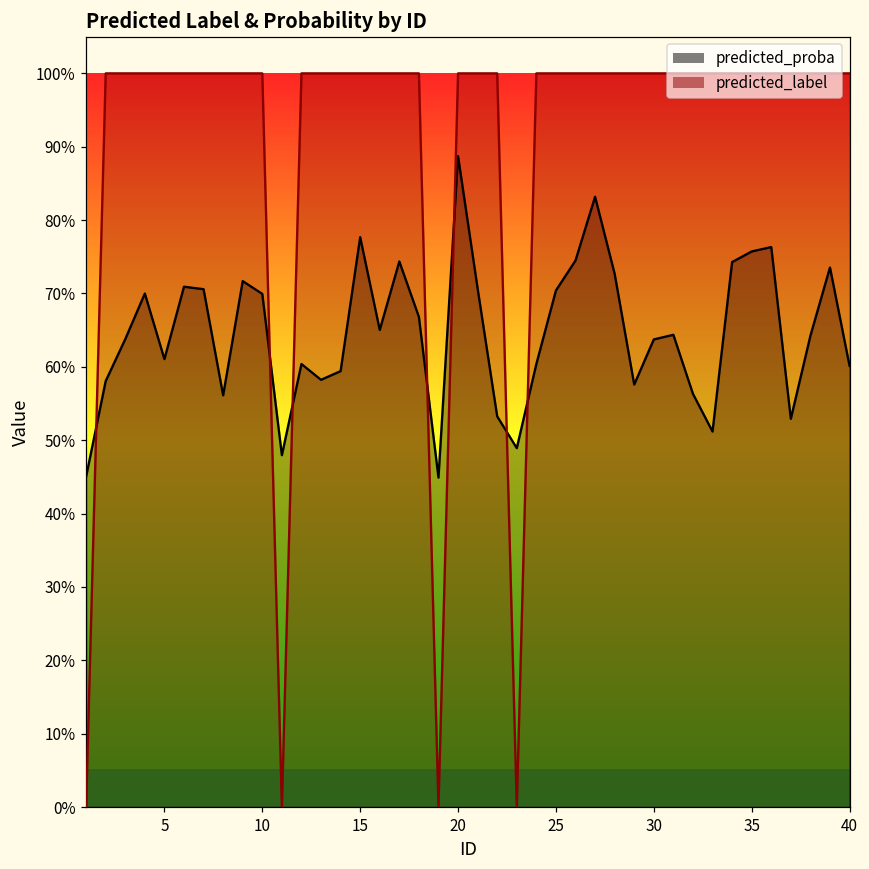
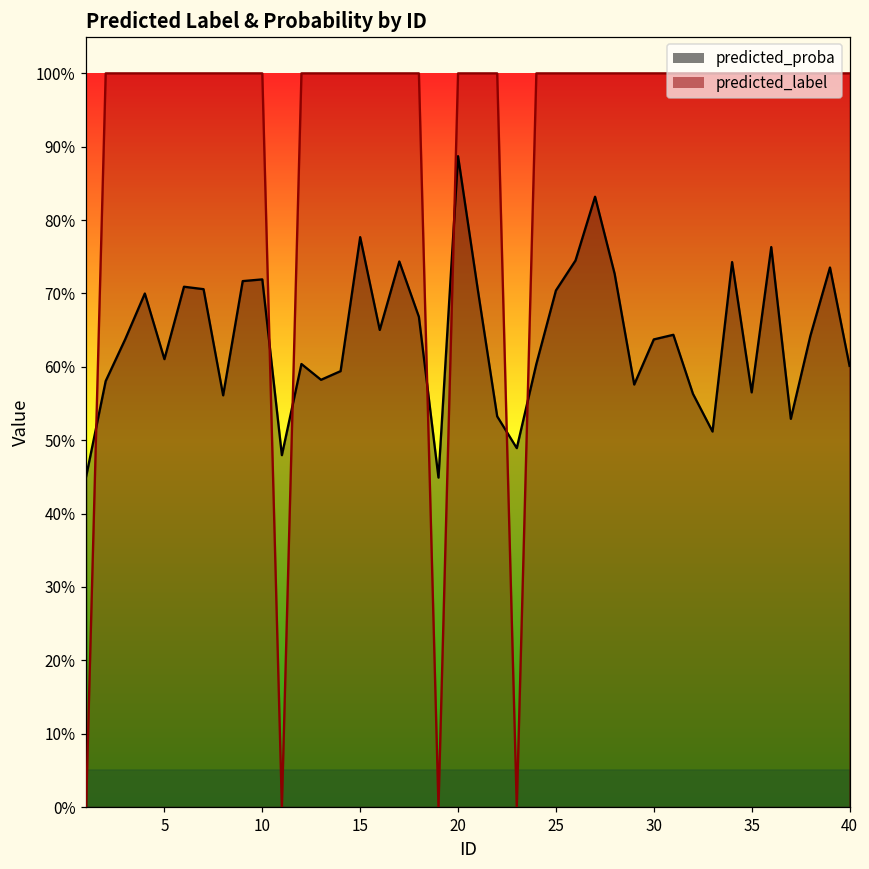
  {
    "predicted_proba": {
      "5": "61%",
-     "10": "70%",
+     "10": "72%",
      "15": "78%",
      "20": "89%",
      "25": "70%",
      "30": "64%",
-     "35": "76%",
+     "35": "57%",
      "40": "60%"
    },
    "predicted_label": {
      "5": "100%",
      "10": "100%",
      "15": "100%",
      "20": "100%",
      "25": "100%",
      "30": "100%",
      "40": "100%"
    }
  }
